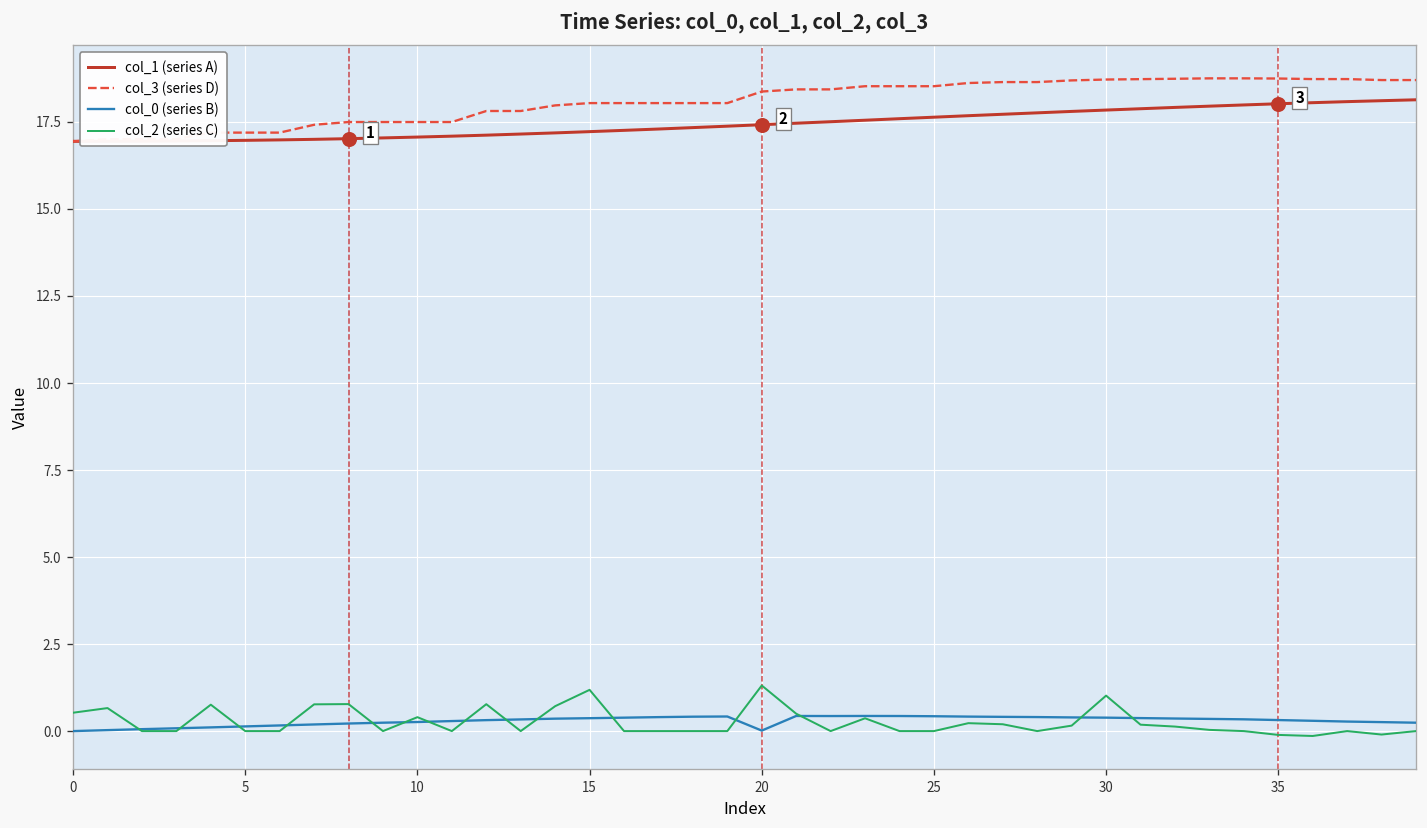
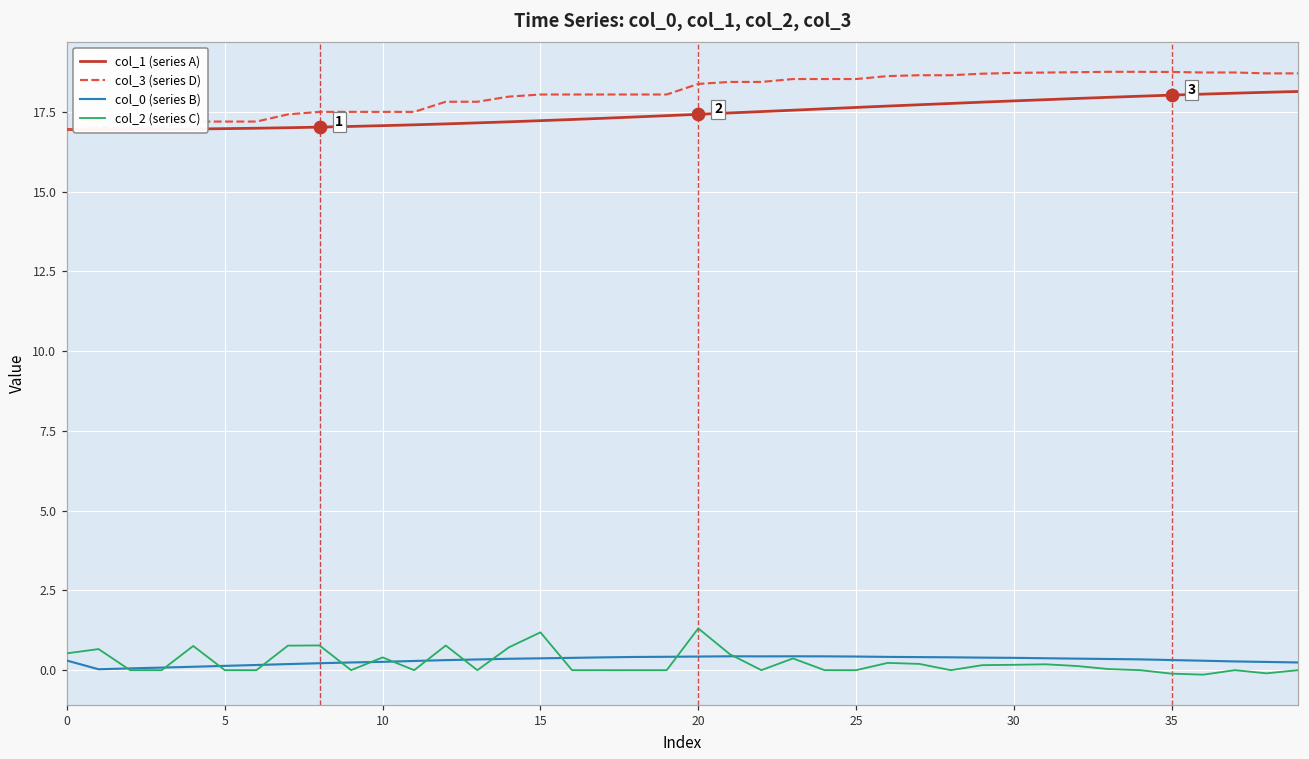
  {
    "col_0 (series B)": {
-     "0": 0.0,
+     "0": 0.3,
      "5": 0.1,
      "10": 0.3,
      "15": 0.4,
-     "20": 0.0,
+     "20": 0.4,
      "25": 0.4,
      "30": 0.4,
      "35": 0.3
    },
    "col_2 (series C)": {
      "0": 0.5,
      "5": 0.0,
      "10": 0.4,
      "15": 1.2,
      "20": 1.3,
      "25": 0.0,
-     "30": 1.0,
+     "30": 0.2,
      "35": -0.1
    }
  }
